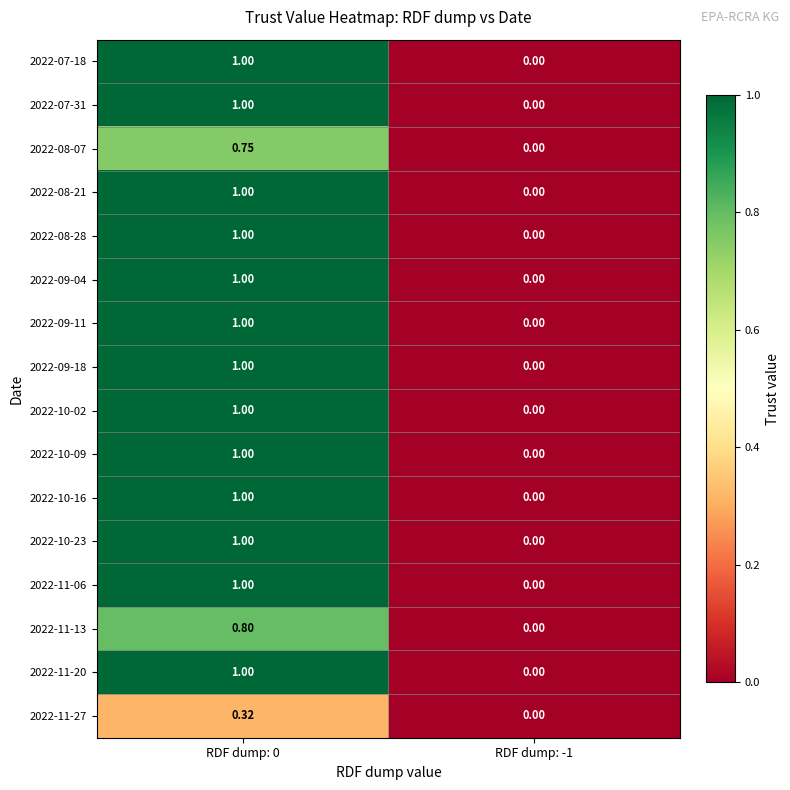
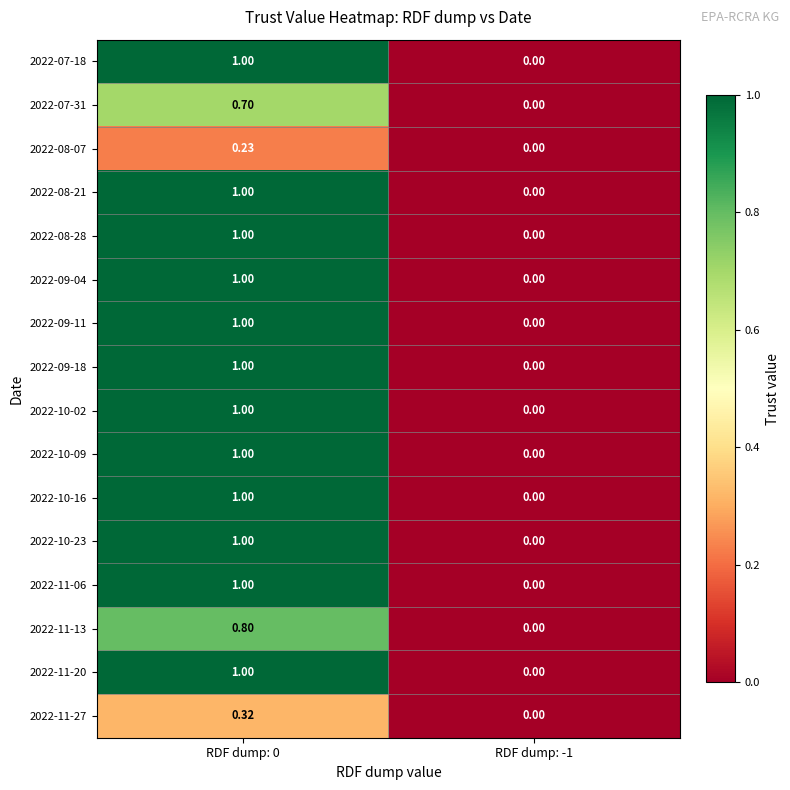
  {
    "2022-07-18": {
      "RDF dump: 0": 1.00,
      "RDF dump: -1": 0.00
    },
    "2022-07-31": {
-     "RDF dump: 0": 1.00,
+     "RDF dump: 0": 0.70,
      "RDF dump: -1": 0.00
    },
    "2022-08-07": {
-     "RDF dump: 0": 0.75,
+     "RDF dump: 0": 0.23,
      "RDF dump: -1": 0.00
    },
    "2022-08-21": {
      "RDF dump: 0": 1.00,
      "RDF dump: -1": 0.00
    },
    "2022-08-28": {
      "RDF dump: 0": 1.00,
      "RDF dump: -1": 0.00
    },
    "2022-09-04": {
      "RDF dump: 0": 1.00,
      "RDF dump: -1": 0.00
    },
    "2022-09-11": {
      "RDF dump: 0": 1.00,
      "RDF dump: -1": 0.00
    },
    "2022-09-18": {
      "RDF dump: 0": 1.00,
      "RDF dump: -1": 0.00
    },
    "2022-10-02": {
      "RDF dump: 0": 1.00,
      "RDF dump: -1": 0.00
    },
    "2022-10-09": {
      "RDF dump: 0": 1.00,
      "RDF dump: -1": 0.00
    },
    "2022-10-16": {
      "RDF dump: 0": 1.00,
      "RDF dump: -1": 0.00
    },
    "2022-10-23": {
      "RDF dump: 0": 1.00,
      "RDF dump: -1": 0.00
    },
    "2022-11-06": {
      "RDF dump: 0": 1.00,
      "RDF dump: -1": 0.00
    },
    "2022-11-13": {
      "RDF dump: 0": 0.80,
      "RDF dump: -1": 0.00
    },
    "2022-11-20": {
      "RDF dump: 0": 1.00,
      "RDF dump: -1": 0.00
    },
    "2022-11-27": {
      "RDF dump: 0": 0.32,
      "RDF dump: -1": 0.00
    }
  }
